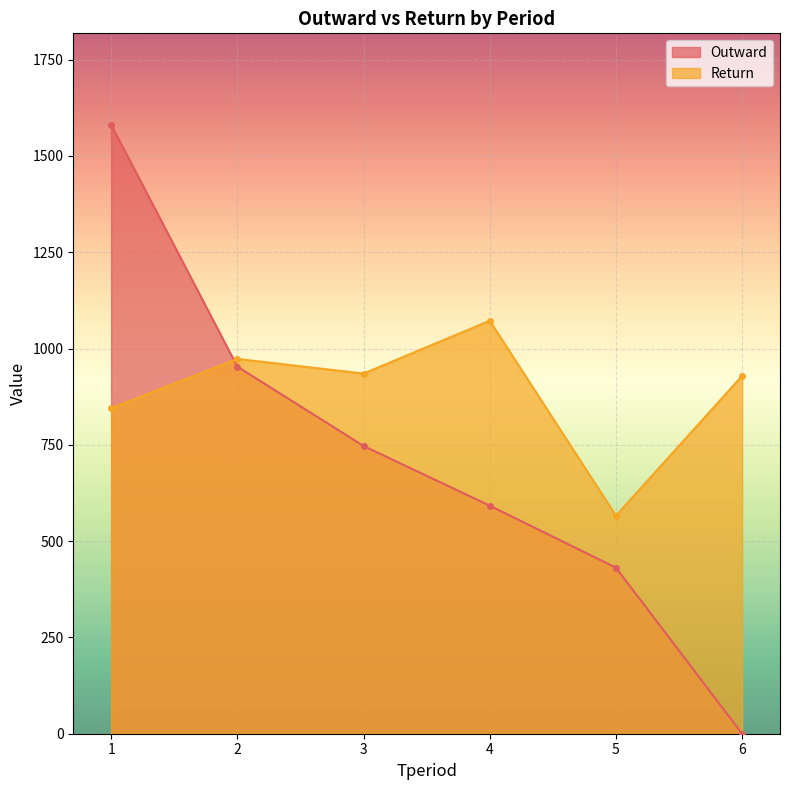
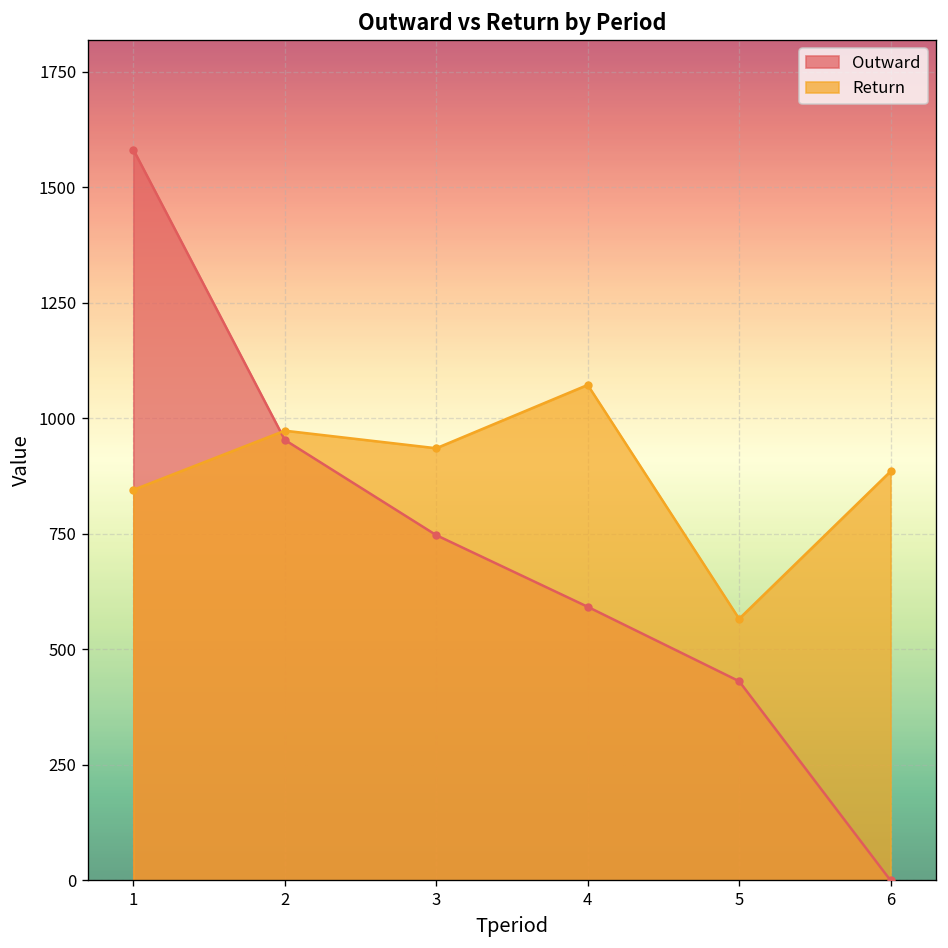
  {
    "Outward": {
      "1": 1580,
      "2": 950,
      "3": 750,
      "4": 590,
      "5": 430,
      "6": 0
    },
    "Return": {
      "1": 850,
      "2": 970,
      "3": 940,
      "4": 1070,
      "5": 570,
-     "6": 930
+     "6": 890
    }
  }
